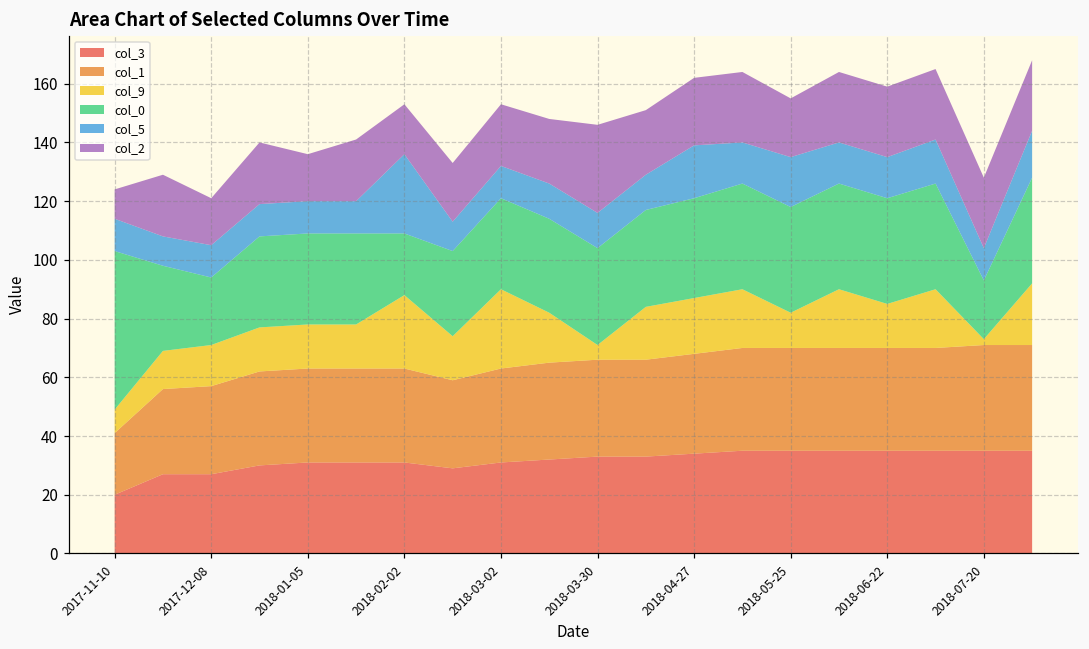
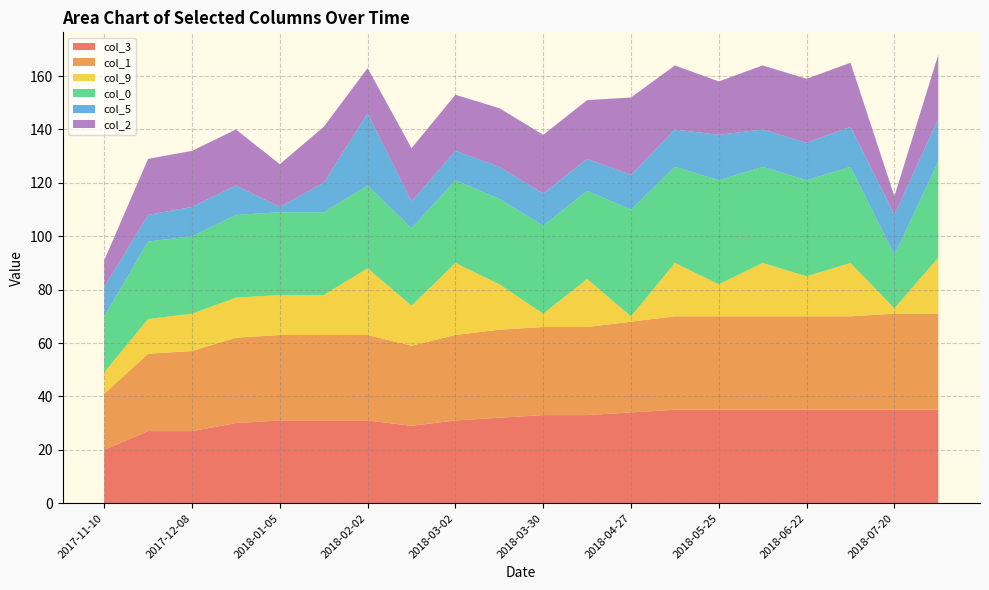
  {
    "col_9": {
      "2017-11-10": 8,
      "2017-12-08": 14,
      "2018-01-05": 15,
      "2018-02-02": 25,
      "2018-03-02": 27,
      "2018-03-30": 5,
-     "2018-04-27": 19,
+     "2018-04-27": 2,
      "2018-05-25": 12,
      "2018-06-22": 15,
      "2018-07-20": 2
    },
    "col_0": {
-     "2017-11-10": 54,
-     "2017-12-08": 23,
+     "2017-11-10": 21,
+     "2017-12-08": 29,
      "2018-01-05": 31,
-     "2018-02-02": 21,
+     "2018-02-02": 31,
      "2018-03-02": 31,
      "2018-03-30": 33,
-     "2018-04-27": 34,
-     "2018-05-25": 36,
+     "2018-04-27": 40,
+     "2018-05-25": 39,
      "2018-06-22": 36,
      "2018-07-20": 20
    },
    "col_5": {
      "2017-11-10": 11,
      "2017-12-08": 11,
-     "2018-01-05": 11,
+     "2018-01-05": 2,
      "2018-02-02": 27,
      "2018-03-02": 11,
      "2018-03-30": 12,
-     "2018-04-27": 18,
+     "2018-04-27": 13,
      "2018-05-25": 17,
      "2018-06-22": 14,
-     "2018-07-20": 11
+     "2018-07-20": 15
    },
    "col_2": {
      "2017-11-10": 10,
-     "2017-12-08": 16,
+     "2017-12-08": 21,
      "2018-01-05": 16,
      "2018-02-02": 17,
      "2018-03-02": 21,
-     "2018-03-30": 30,
-     "2018-04-27": 23,
+     "2018-03-30": 22,
+     "2018-04-27": 29,
      "2018-05-25": 20,
      "2018-06-22": 24,
-     "2018-07-20": 24
+     "2018-07-20": 7
    }
  }
